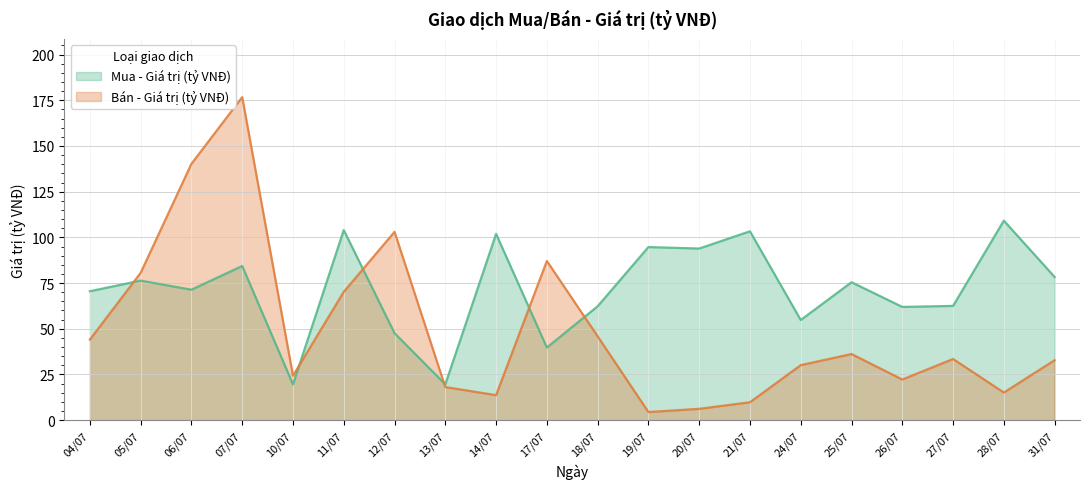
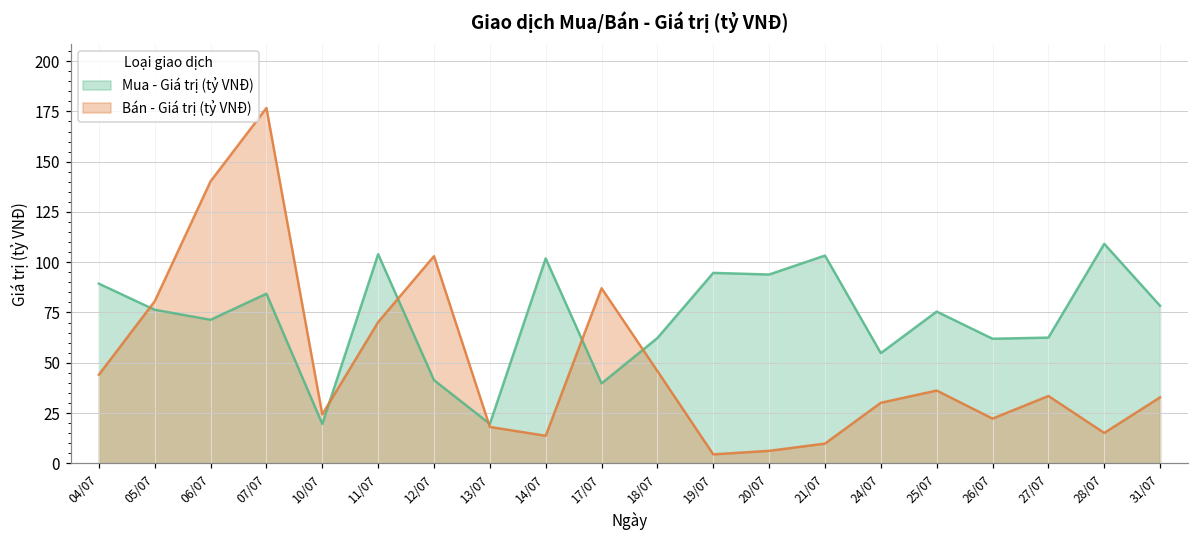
  {
    "Mua - Giá trị (tỷ VNĐ)": {
-     "04/07": 71,
+     "04/07": 89,
      "05/07": 76,
      "06/07": 71,
      "07/07": 84,
      "10/07": 20,
      "11/07": 104,
-     "12/07": 48,
+     "12/07": 41,
      "13/07": 20,
      "14/07": 102,
      "17/07": 40,
      "18/07": 62,
      "19/07": 95,
      "20/07": 94,
      "21/07": 103,
      "24/07": 55,
      "25/07": 75,
      "26/07": 62,
      "27/07": 63,
      "28/07": 109,
      "31/07": 78
    },
    "Bán - Giá trị (tỷ VNĐ)": {
      "04/07": 44,
      "05/07": 81,
      "06/07": 140,
      "07/07": 177,
      "10/07": 24,
      "11/07": 70,
      "12/07": 103,
      "13/07": 18,
      "14/07": 14,
      "17/07": 87,
      "18/07": 46,
      "19/07": 4,
      "20/07": 6,
      "21/07": 10,
      "24/07": 30,
      "25/07": 36,
      "26/07": 22,
      "27/07": 33,
      "28/07": 15,
      "31/07": 33
    }
  }
